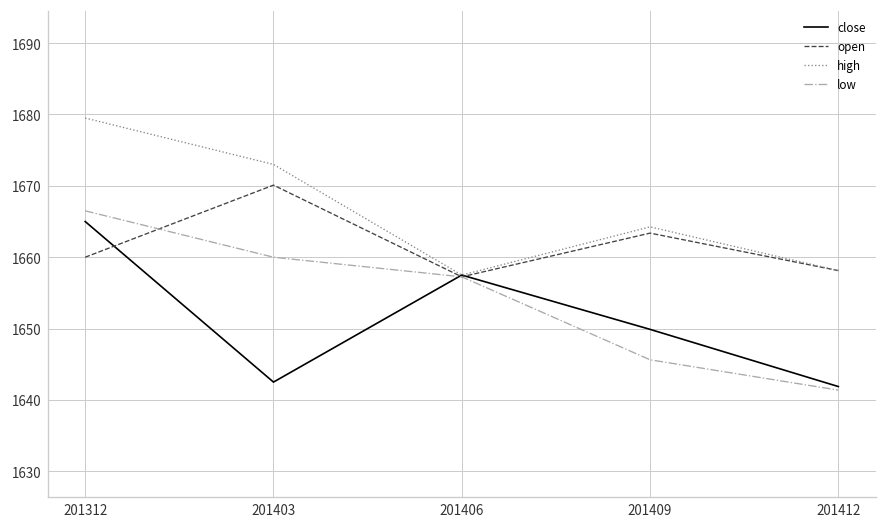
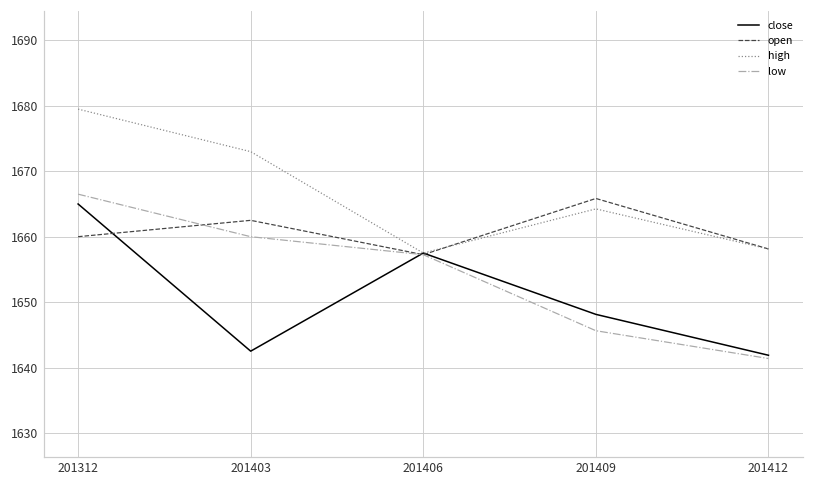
  {
    "close": {
      "201312": 1665,
      "201403": 1643,
-     "201409": 1650,
+     "201409": 1648,
      "201412": 1642
    },
    "open": {
      "201312": 1660,
-     "201403": 1670,
-     "201409": 1663
+     "201403": 1663,
+     "201409": 1666
    }
  }
